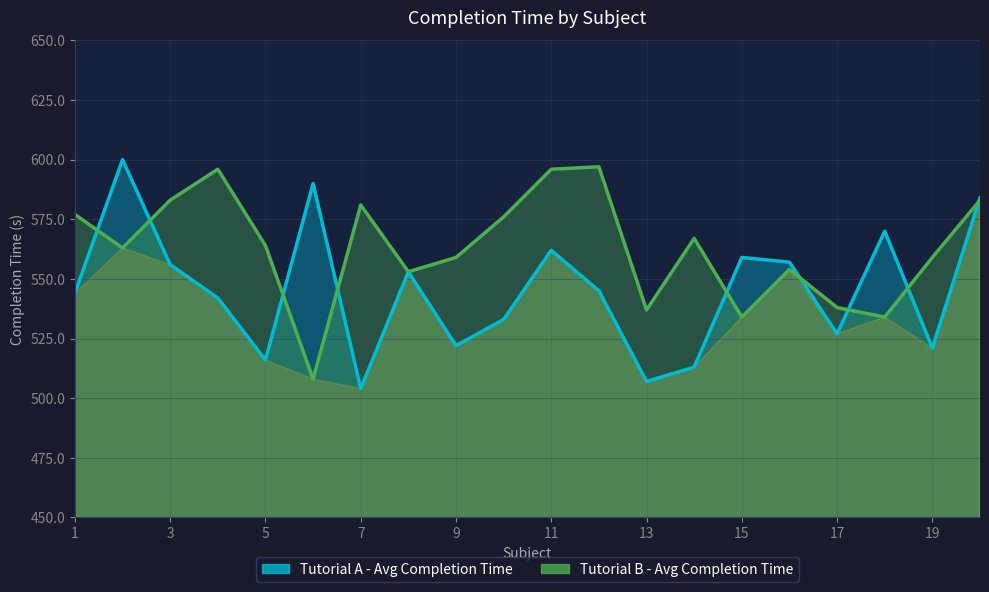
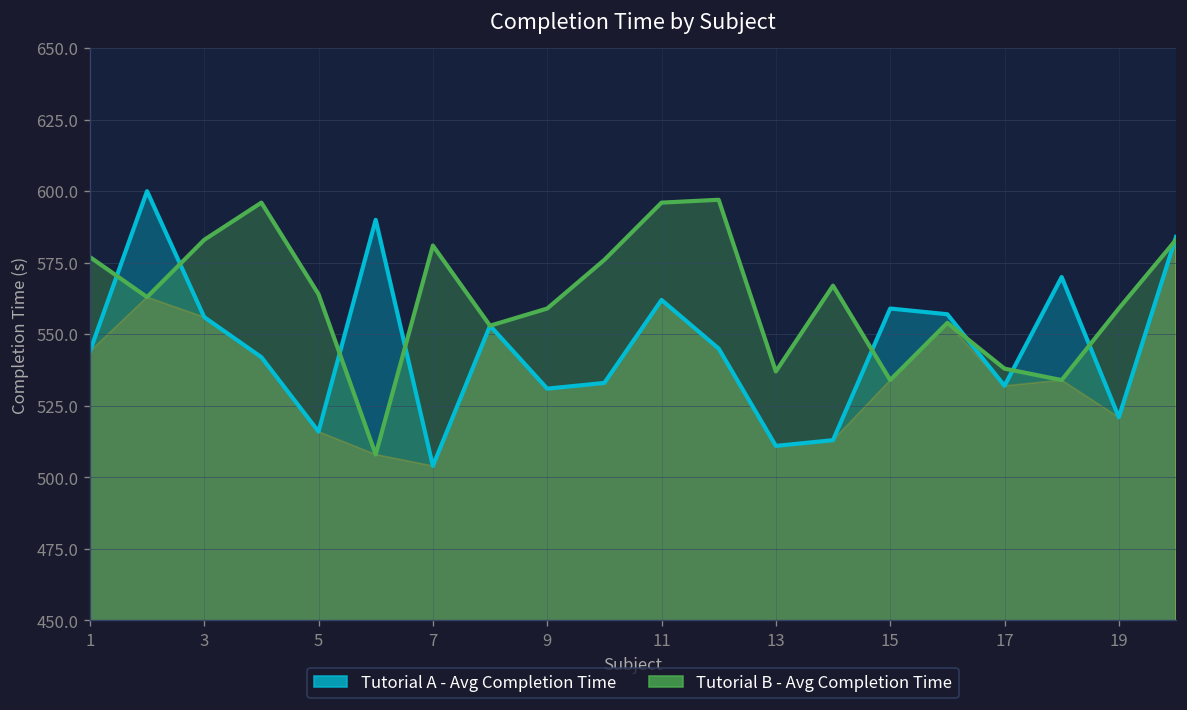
  {
    "Tutorial A - Avg Completion Time": {
-     "9": 522,
-     "13": 507,
+     "9": 531,
+     "13": 511,
      "15": 559,
-     "17": 527
+     "17": 532
    }
  }
